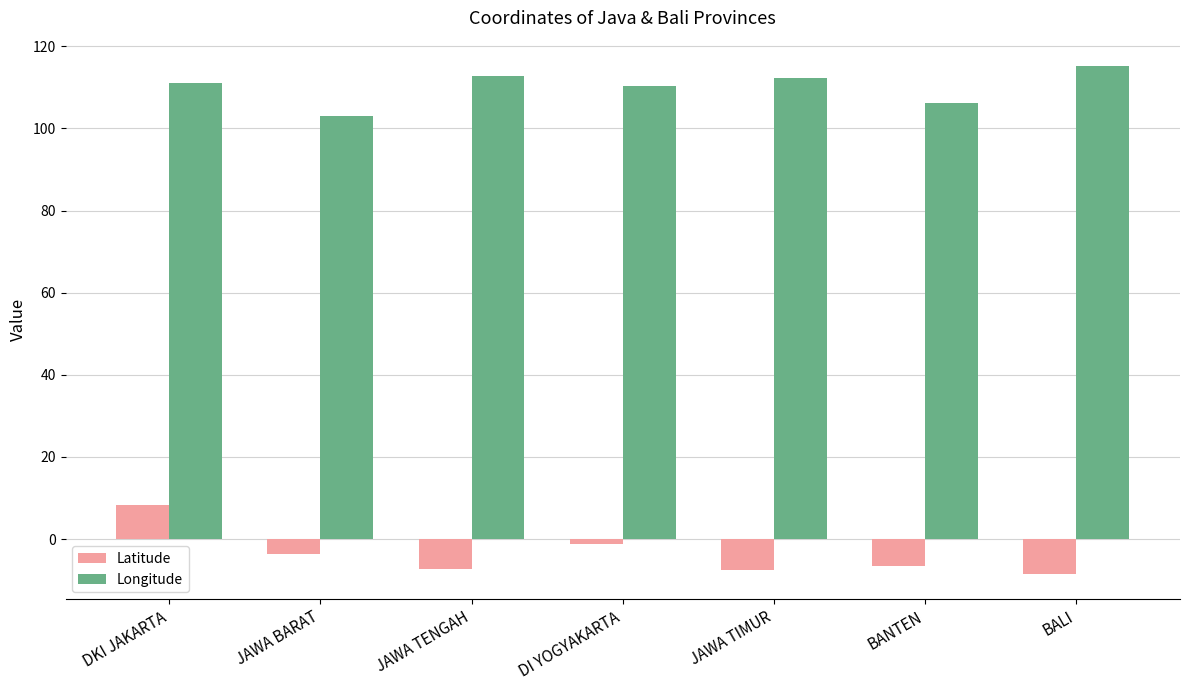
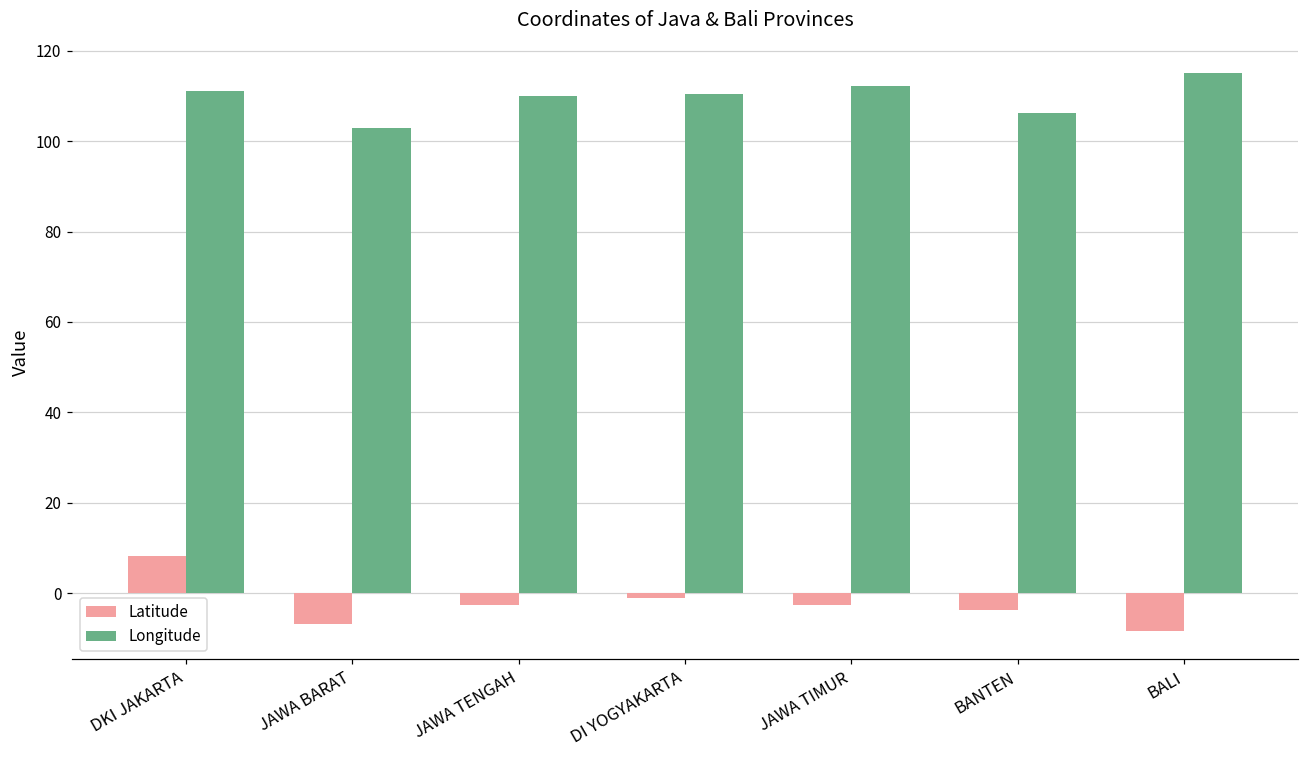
  {
    "Latitude": {
      "DKI JAKARTA": 8,
-     "JAWA BARAT": -4,
-     "JAWA TENGAH": -7,
+     "JAWA BARAT": -7,
+     "JAWA TENGAH": -3,
      "DI YOGYAKARTA": -1,
-     "JAWA TIMUR": -8,
-     "BANTEN": -6,
+     "JAWA TIMUR": -3,
+     "BANTEN": -4,
      "BALI": -8
    },
    "Longitude": {
      "DKI JAKARTA": 111,
      "JAWA BARAT": 103,
-     "JAWA TENGAH": 113,
+     "JAWA TENGAH": 110,
      "DI YOGYAKARTA": 110,
      "JAWA TIMUR": 112,
      "BANTEN": 106,
      "BALI": 115
    }
  }
